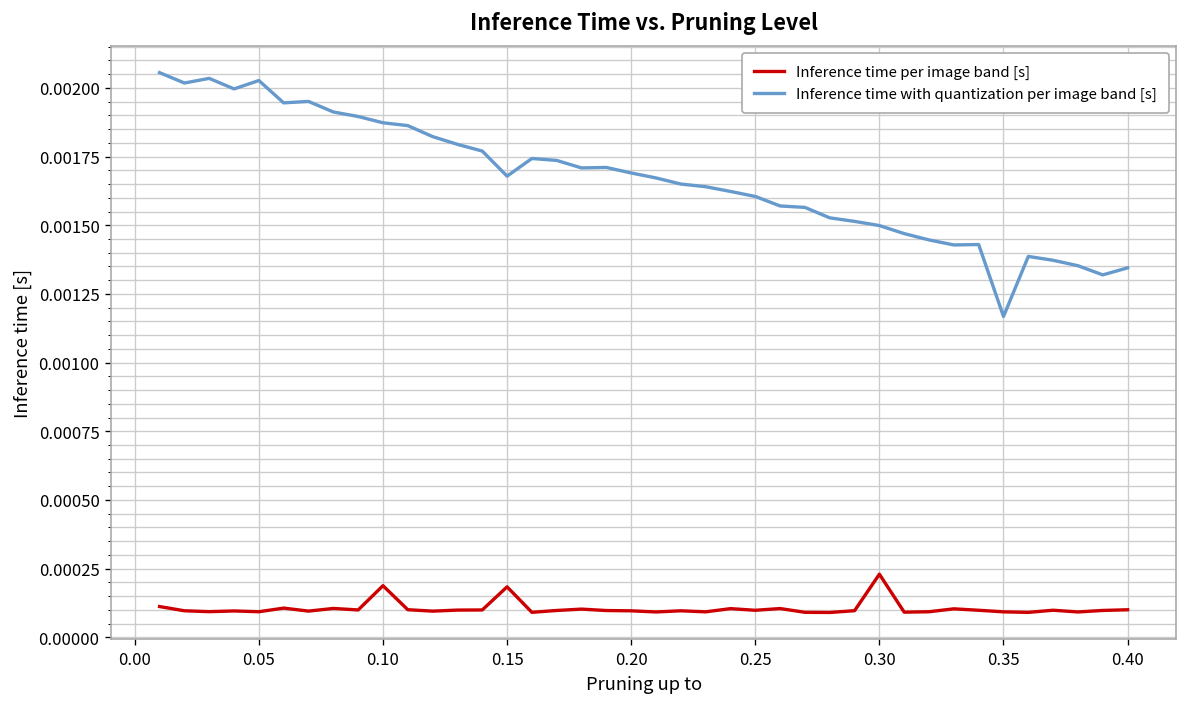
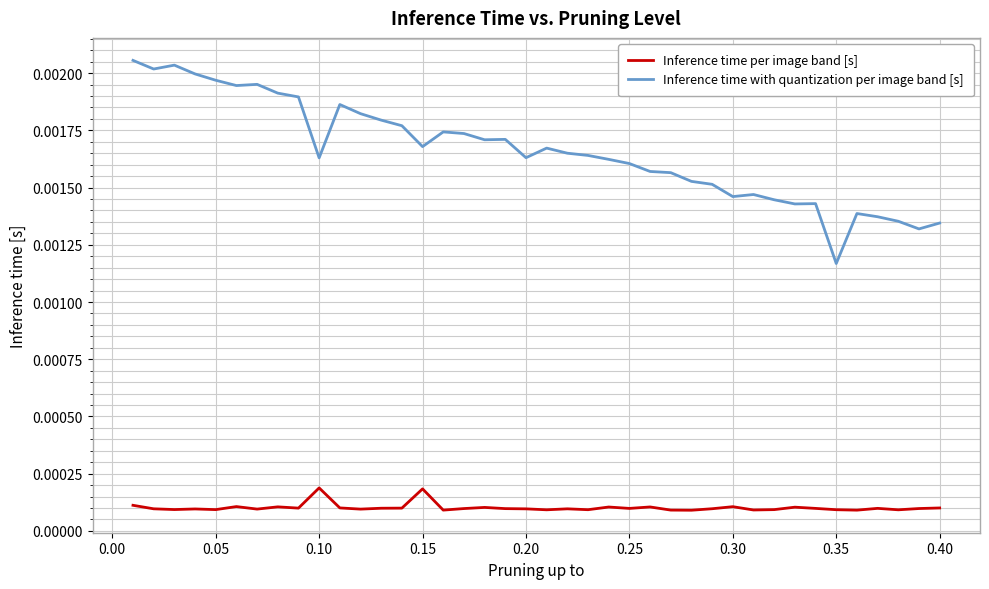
  {
    "Inference time per image band [s]": {
      "0.05": 0.00009,
      "0.10": 0.00019,
      "0.15": 0.00018,
      "0.20": 0.00010,
      "0.25": 0.00010,
-     "0.30": 0.00023,
+     "0.30": 0.00011,
      "0.35": 0.00009,
      "0.40": 0.00010
    },
    "Inference time with quantization per image band [s]": {
-     "0.05": 0.00203,
-     "0.10": 0.00187,
+     "0.05": 0.00197,
+     "0.10": 0.00163,
      "0.15": 0.00168,
-     "0.20": 0.00169,
+     "0.20": 0.00163,
      "0.25": 0.00160,
-     "0.30": 0.00150,
+     "0.30": 0.00146,
      "0.35": 0.00117,
      "0.40": 0.00135
    }
  }
